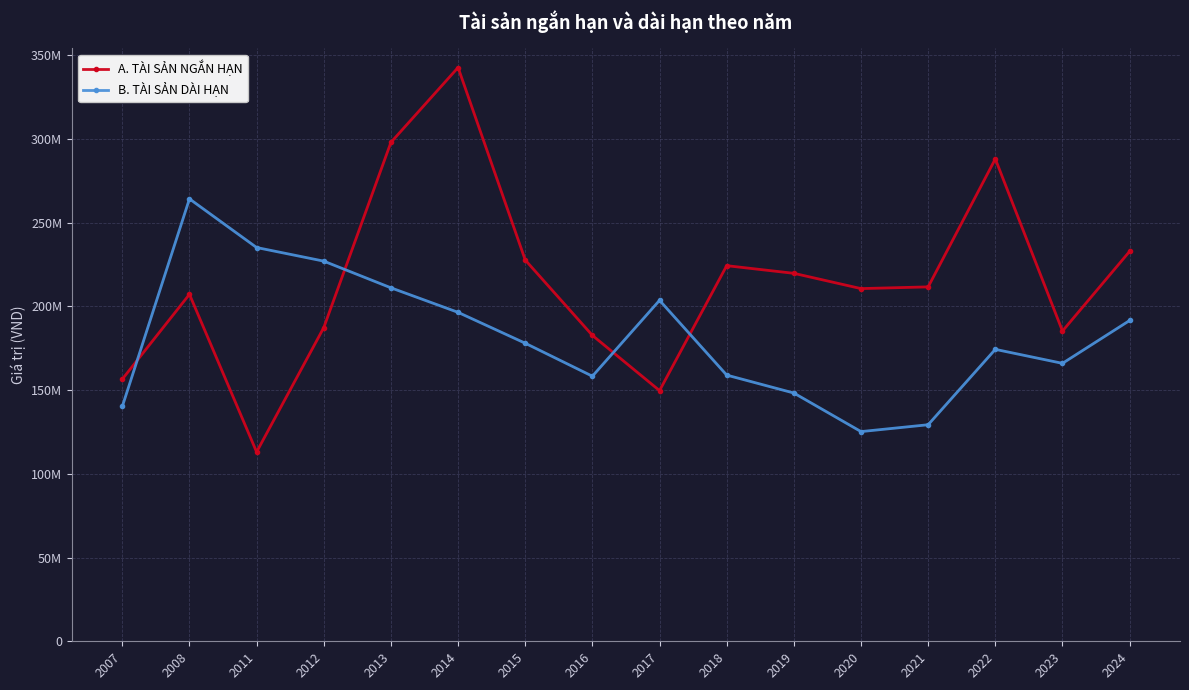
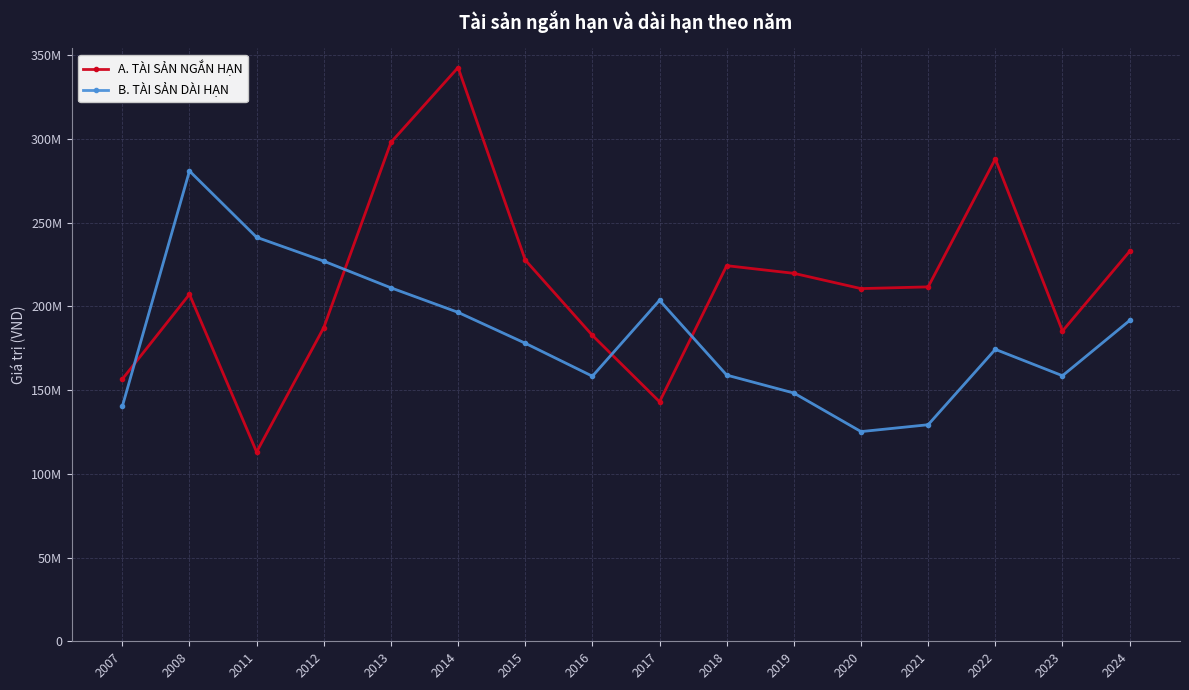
  {
    "A. TÀI SẢN NGẮN HẠN": {
      "2007": 157000000,
      "2008": 207000000,
      "2011": 113000000,
      "2012": 187000000,
      "2013": 298000000,
      "2014": 343000000,
      "2015": 228000000,
      "2016": 183000000,
-     "2017": 150000000,
+     "2017": 143000000,
      "2018": 224000000,
      "2019": 220000000,
      "2020": 211000000,
      "2021": 212000000,
      "2022": 288000000,
      "2023": 185000000,
      "2024": 233000000
    },
    "B. TÀI SẢN DÀI HẠN": {
      "2007": 140000000,
-     "2008": 264000000,
-     "2011": 235000000,
+     "2008": 281000000,
+     "2011": 241000000,
      "2012": 227000000,
      "2013": 211000000,
      "2014": 196000000,
      "2015": 178000000,
      "2016": 158000000,
      "2017": 204000000,
      "2018": 159000000,
      "2019": 148000000,
      "2020": 125000000,
      "2021": 129000000,
      "2022": 174000000,
-     "2023": 166000000,
+     "2023": 159000000,
      "2024": 192000000
    }
  }
